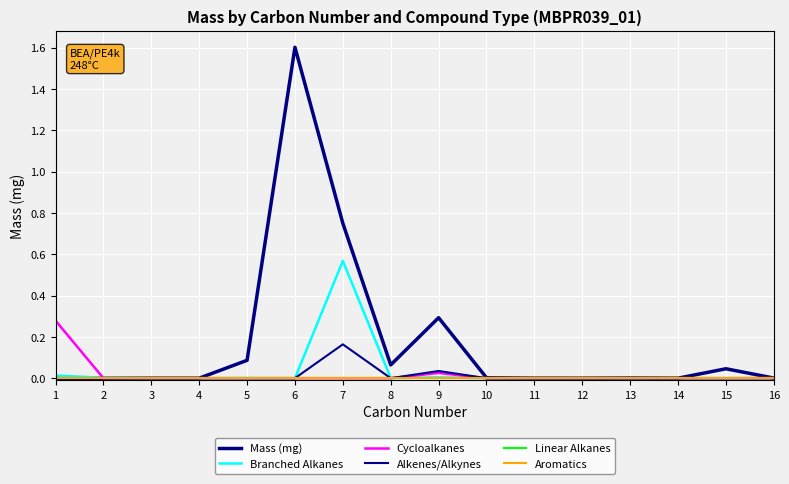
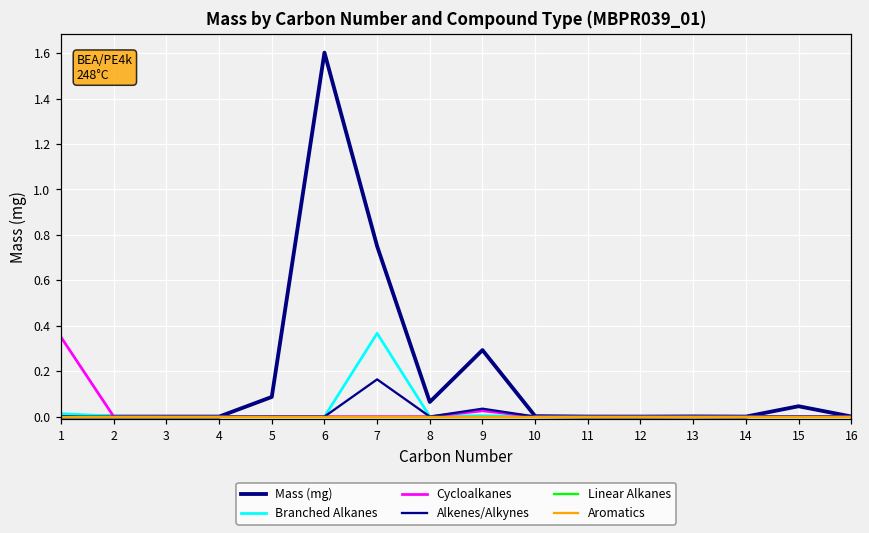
  {
    "Branched Alkanes": {
      "1": 0.01,
-     "7": 0.57
+     "7": 0.37
    },
    "Cycloalkanes": {
-     "1": 0.28
+     "1": 0.35
    }
  }
